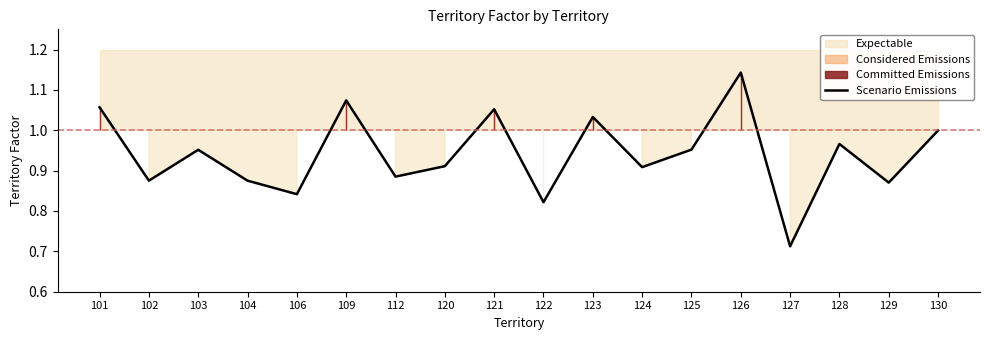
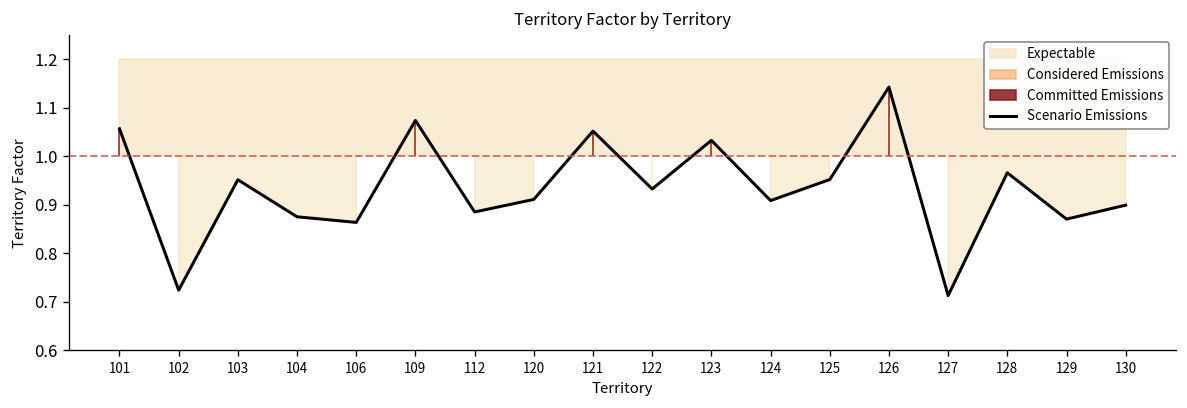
  {
    "Scenario Emissions": {
      "101": 1.06,
-     "102": 0.88,
+     "102": 0.72,
      "103": 0.95,
      "104": 0.88,
-     "106": 0.84,
+     "106": 0.86,
      "109": 1.07,
      "112": 0.89,
      "120": 0.91,
      "121": 1.05,
-     "122": 0.82,
+     "122": 0.93,
      "123": 1.03,
      "124": 0.91,
      "125": 0.95,
      "126": 1.14,
      "127": 0.71,
      "128": 0.97,
      "129": 0.87,
-     "130": 1.00
+     "130": 0.90
    },
    "Expectable": {
      "101": 1.20,
      "102": 1.20,
      "103": 1.20,
      "104": 1.20,
      "106": 1.20,
      "109": 1.20,
      "112": 1.20,
      "120": 1.20,
      "121": 1.20,
      "122": 1.20,
      "123": 1.20,
      "124": 1.20,
      "125": 1.20,
      "126": 1.20,
      "127": 1.20
    }
  }
